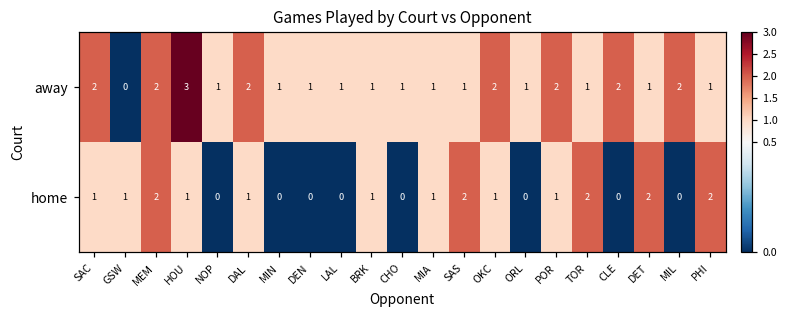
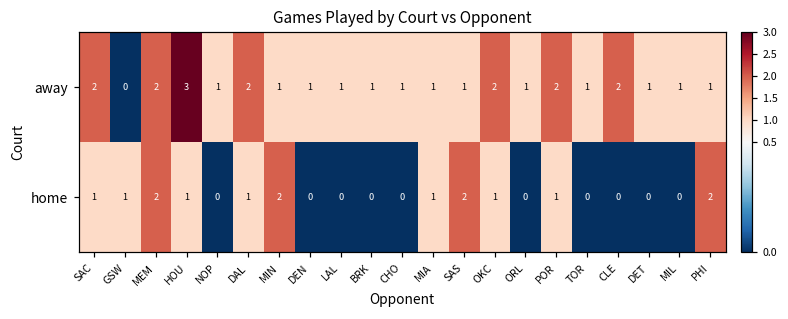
  {
    "away": {
      "SAC": 2,
      "GSW": 0,
      "MEM": 2,
      "HOU": 3,
      "NOP": 1,
      "DAL": 2,
      "MIN": 1,
      "DEN": 1,
      "LAL": 1,
      "BRK": 1,
      "CHO": 1,
      "MIA": 1,
      "SAS": 1,
      "OKC": 2,
      "ORL": 1,
      "POR": 2,
      "TOR": 1,
      "CLE": 2,
      "DET": 1,
-     "MIL": 2,
+     "MIL": 1,
      "PHI": 1
    },
    "home": {
      "SAC": 1,
      "GSW": 1,
      "MEM": 2,
      "HOU": 1,
      "NOP": 0,
      "DAL": 1,
-     "MIN": 0,
+     "MIN": 2,
      "DEN": 0,
      "LAL": 0,
-     "BRK": 1,
+     "BRK": 0,
      "CHO": 0,
      "MIA": 1,
      "SAS": 2,
      "OKC": 1,
      "ORL": 0,
      "POR": 1,
-     "TOR": 2,
+     "TOR": 0,
      "CLE": 0,
-     "DET": 2,
+     "DET": 0,
      "MIL": 0,
      "PHI": 2
    }
  }
